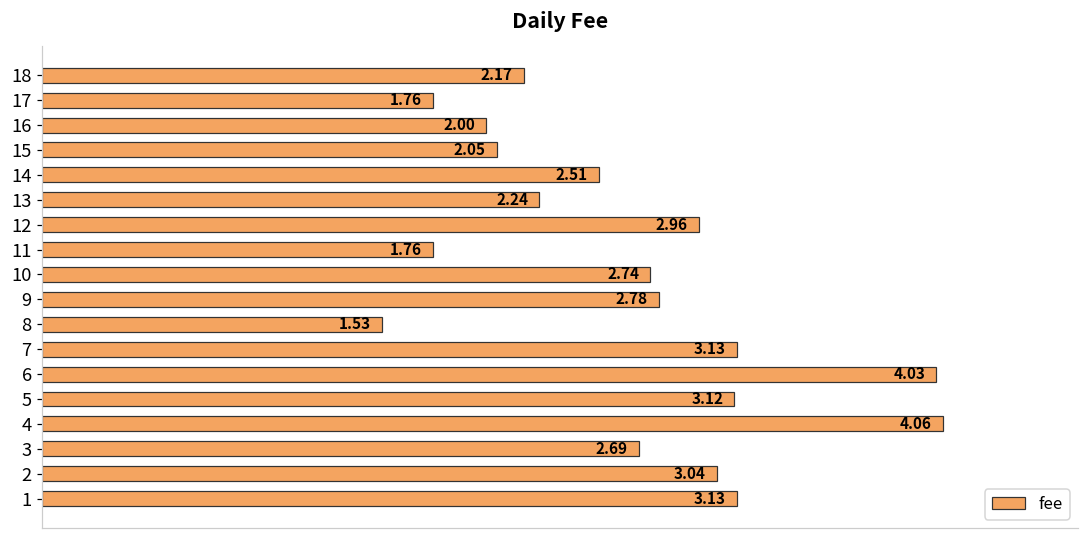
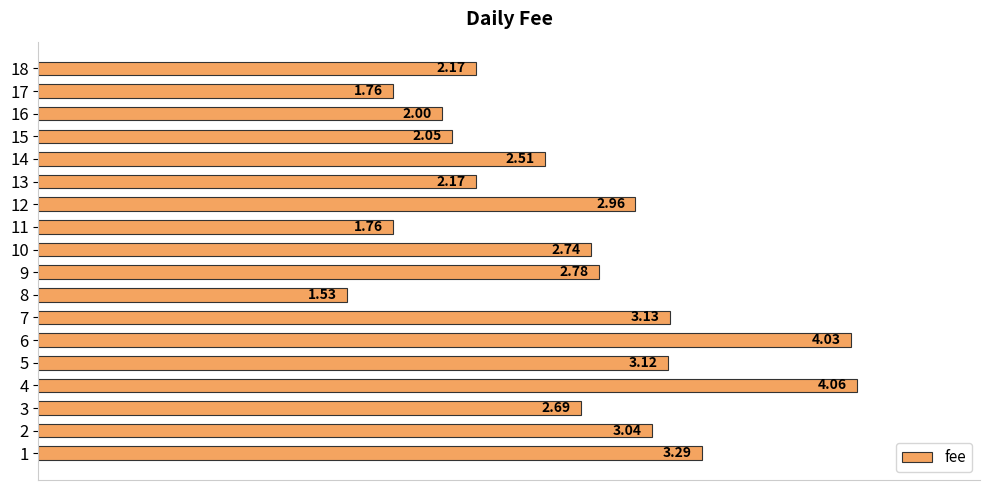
  {
    "18": 2.17,
    "17": 1.76,
    "16": 2.00,
    "15": 2.05,
    "14": 2.51,
-   "13": 2.24,
+   "13": 2.17,
    "12": 2.96,
    "11": 1.76,
    "10": 2.74,
    "9": 2.78,
    "8": 1.53,
    "7": 3.13,
    "6": 4.03,
    "5": 3.12,
    "4": 4.06,
    "3": 2.69,
    "2": 3.04,
-   "1": 3.13
+   "1": 3.29
  }
